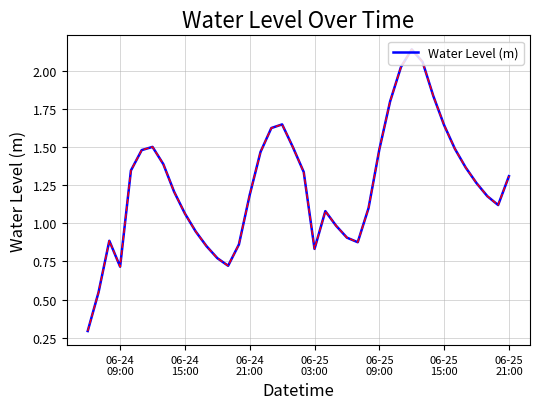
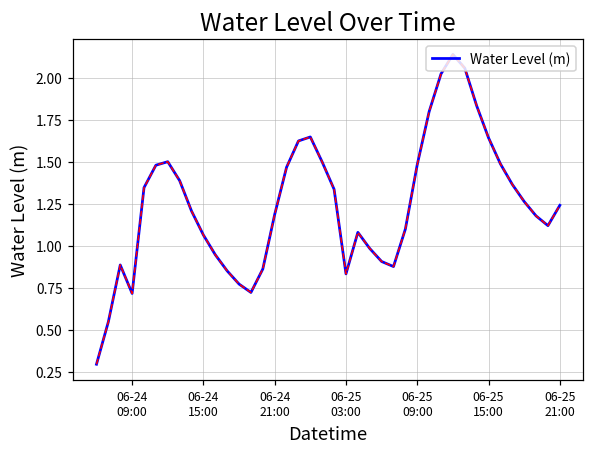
  {
    "06-24 09:00": 0.72,
    "06-24 15:00": 1.06,
    "06-24 21:00": 1.19,
    "06-25 03:00": 0.83,
    "06-25 09:00": 1.48,
    "06-25 15:00": 1.64,
-   "06-25 21:00": 1.31
+   "06-25 21:00": 1.24
  }
